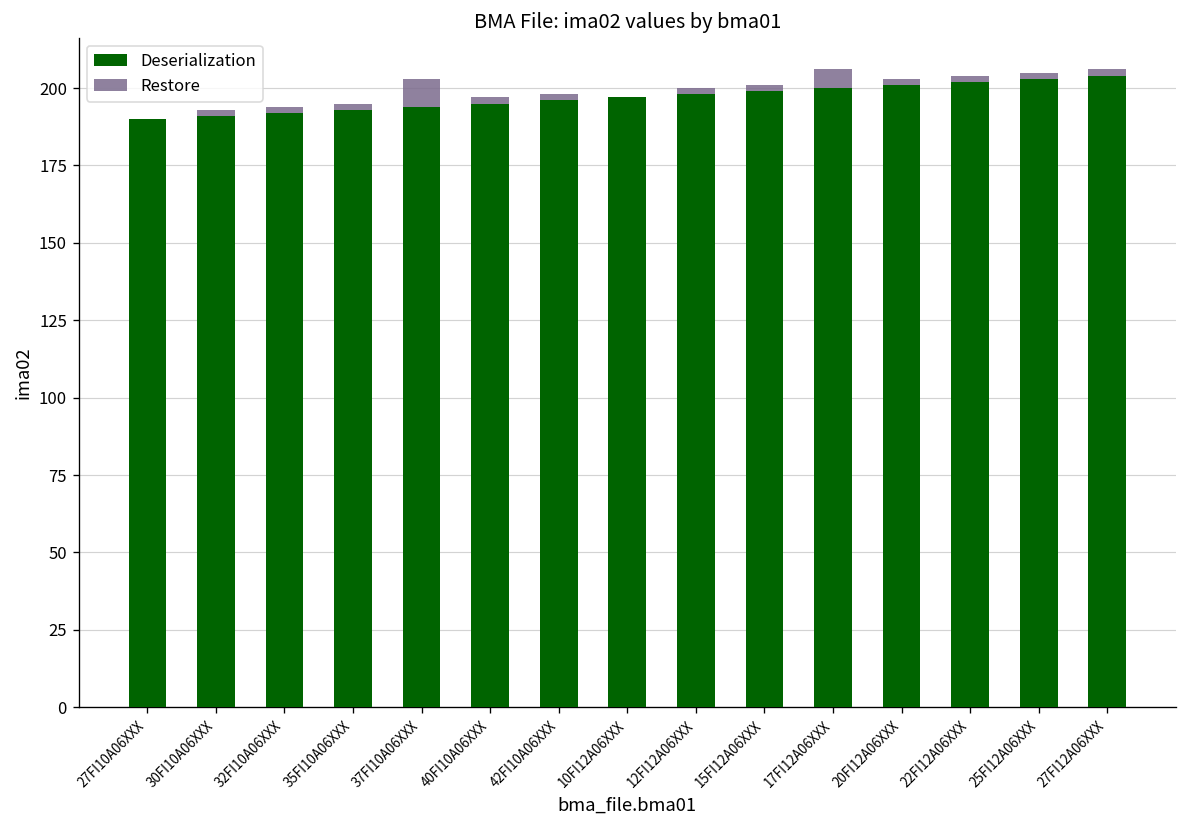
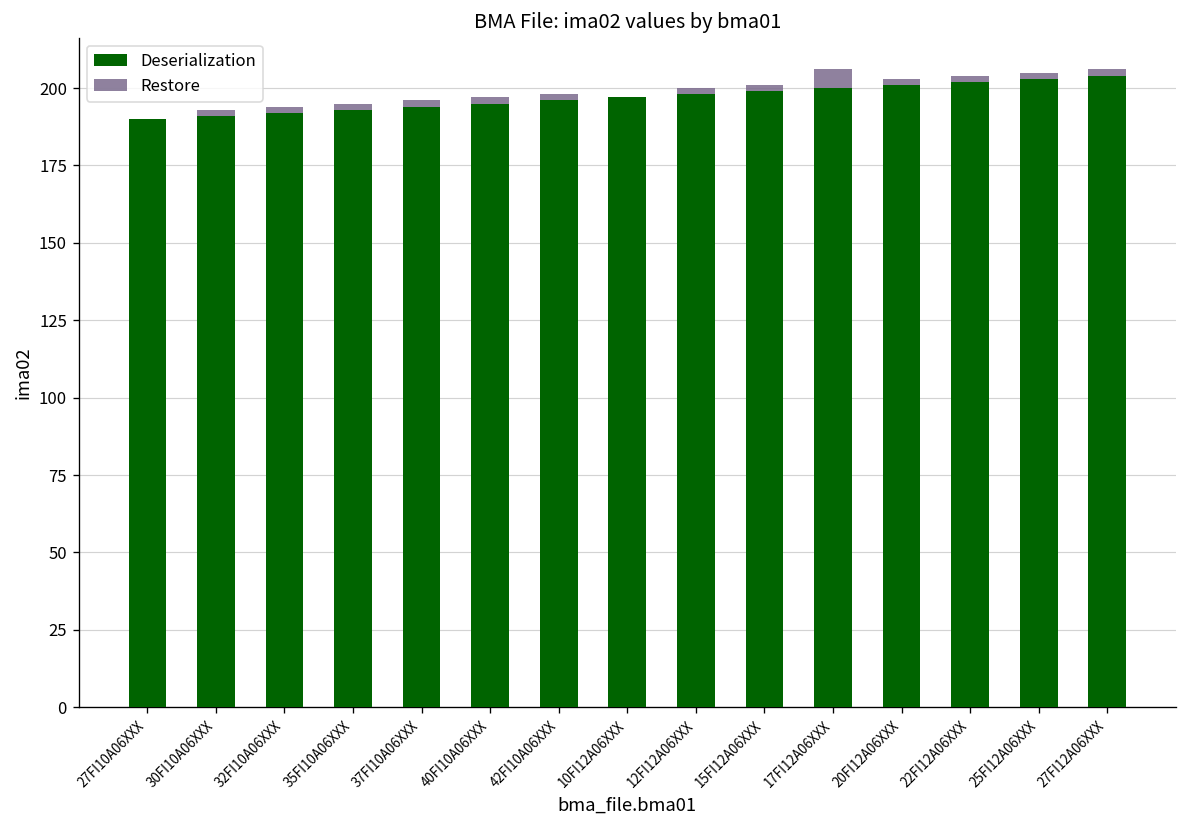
  {
    "Deserialization": {
      "27FI10A06XXX": 190,
      "30FI10A06XXX": 191,
      "32FI10A06XXX": 192,
      "35FI10A06XXX": 193,
      "37FI10A06XXX": 194,
      "40FI10A06XXX": 195,
      "42FI10A06XXX": 196,
      "10FI12A06XXX": 197,
      "12FI12A06XXX": 198,
      "15FI12A06XXX": 199,
      "17FI12A06XXX": 200,
      "20FI12A06XXX": 201,
      "22FI12A06XXX": 202,
      "25FI12A06XXX": 203,
      "27FI12A06XXX": 204
    },
    "Restore": {
-     "37FI10A06XXX": 9
+     "37FI10A06XXX": 2
    }
  }
